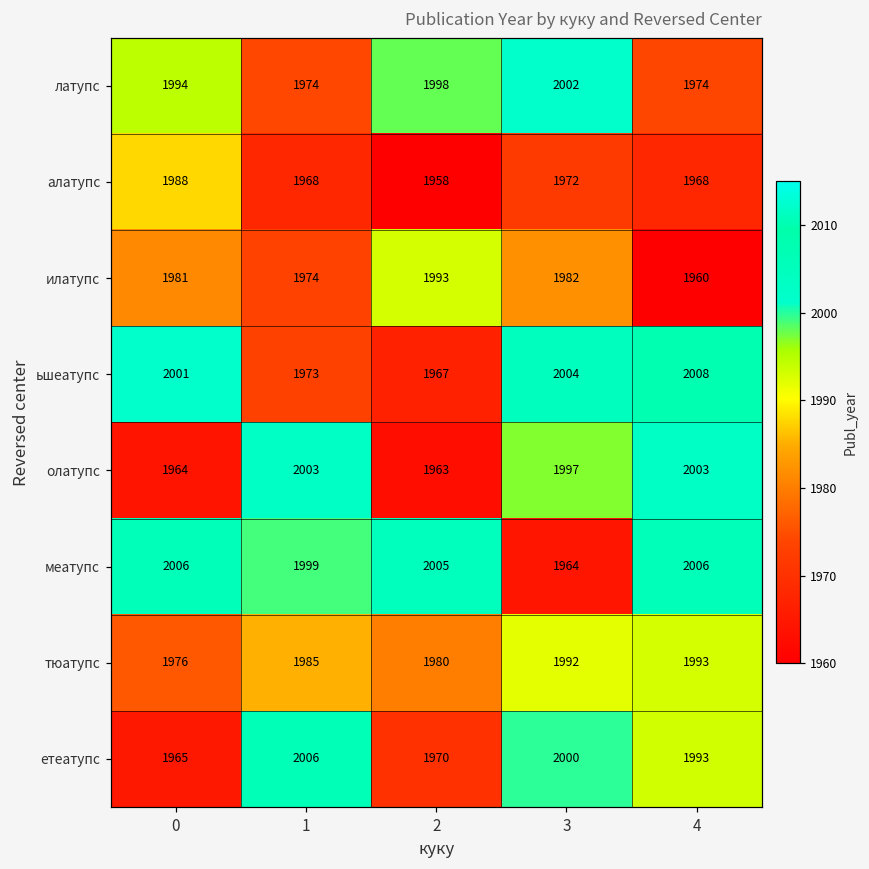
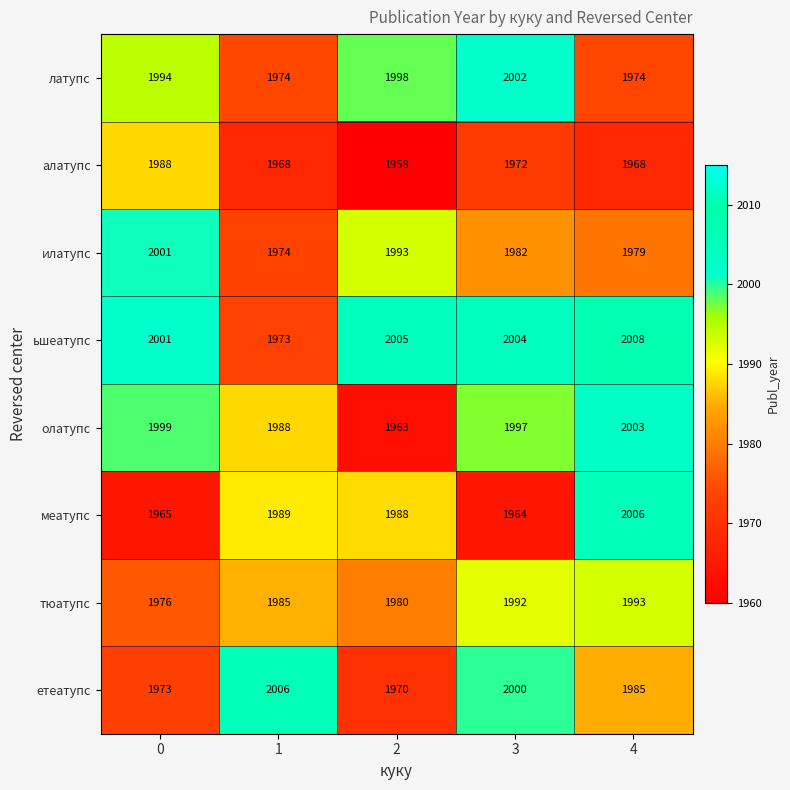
  {
    "латупс": {
      "0": 1994,
      "1": 1974,
      "2": 1998,
      "3": 2002,
      "4": 1974
    },
    "алатупс": {
      "0": 1988,
      "1": 1968,
      "2": 1958,
      "3": 1972,
      "4": 1968
    },
    "илатупс": {
-     "0": 1981,
+     "0": 2001,
      "1": 1974,
      "2": 1993,
      "3": 1982,
-     "4": 1960
+     "4": 1979
    },
    "ьшеатупс": {
      "0": 2001,
      "1": 1973,
-     "2": 1967,
+     "2": 2005,
      "3": 2004,
      "4": 2008
    },
    "олатупс": {
-     "0": 1964,
-     "1": 2003,
+     "0": 1999,
+     "1": 1988,
      "2": 1963,
      "3": 1997,
      "4": 2003
    },
    "меатупс": {
-     "0": 2006,
-     "1": 1999,
-     "2": 2005,
+     "0": 1965,
+     "1": 1989,
+     "2": 1988,
      "3": 1964,
      "4": 2006
    },
    "тюатупс": {
      "0": 1976,
      "1": 1985,
      "2": 1980,
      "3": 1992,
      "4": 1993
    },
    "етеатупс": {
-     "0": 1965,
+     "0": 1973,
      "1": 2006,
      "2": 1970,
      "3": 2000,
-     "4": 1993
+     "4": 1985
    }
  }
